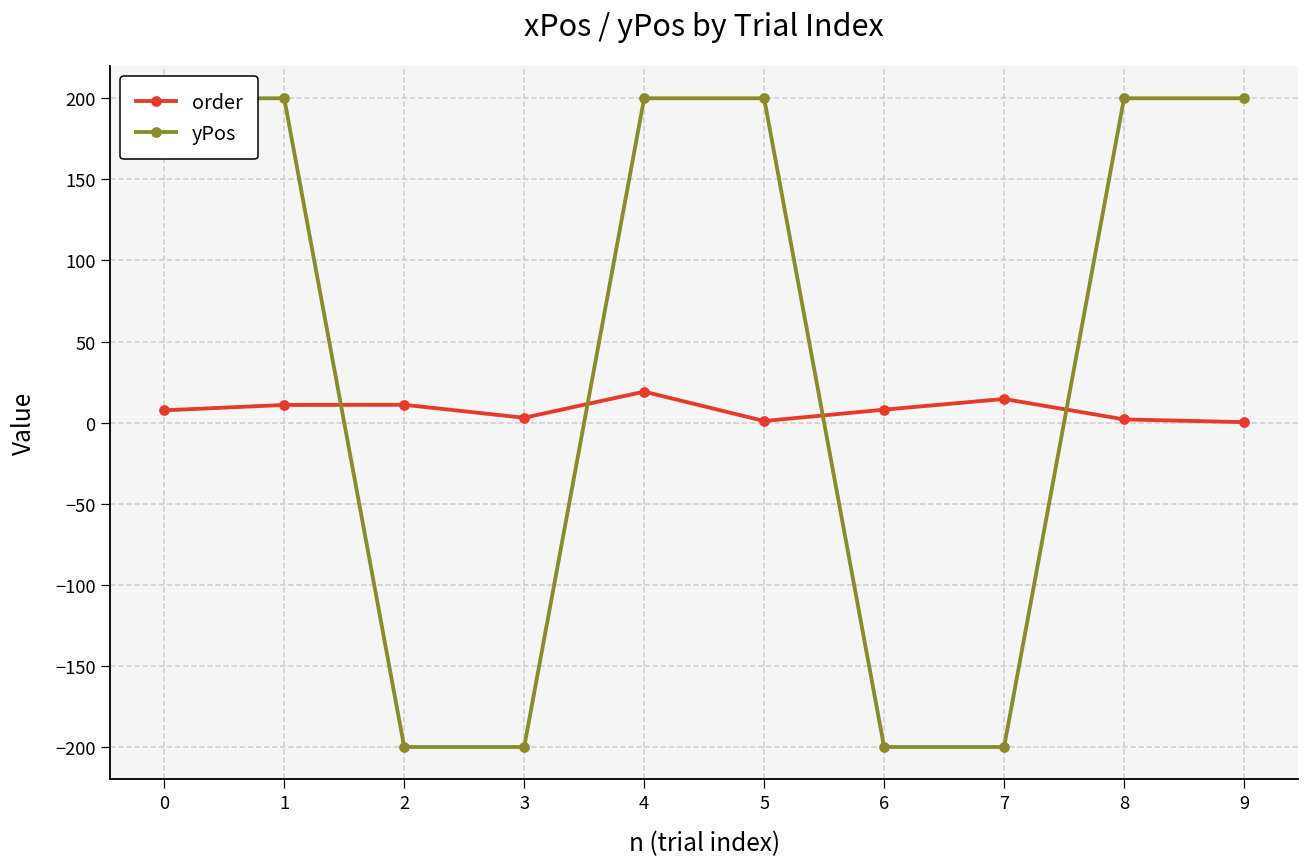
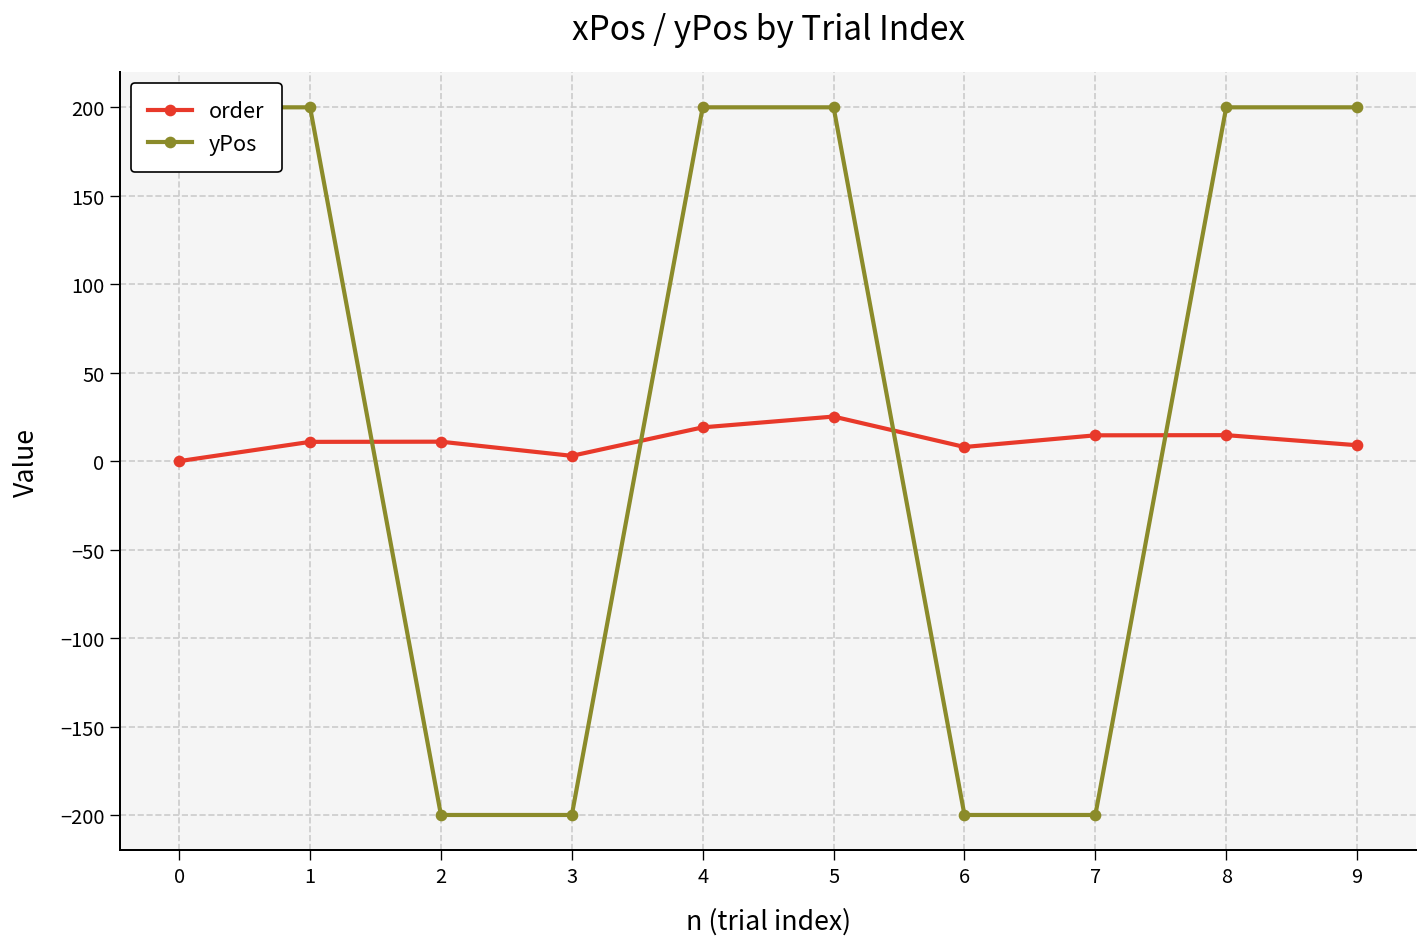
  {
    "order": {
-     "0": 8,
+     "0": 0,
      "1": 11,
      "2": 11,
      "3": 3,
      "4": 19,
-     "5": 1,
+     "5": 25,
      "6": 8,
      "7": 15,
-     "8": 2,
-     "9": 0
+     "8": 15,
+     "9": 9
    },
    "yPos": {
      "1": 200,
      "2": -200,
      "3": -200,
      "4": 200,
      "5": 200,
      "6": -200,
      "7": -200,
      "8": 200,
      "9": 200
    }
  }
